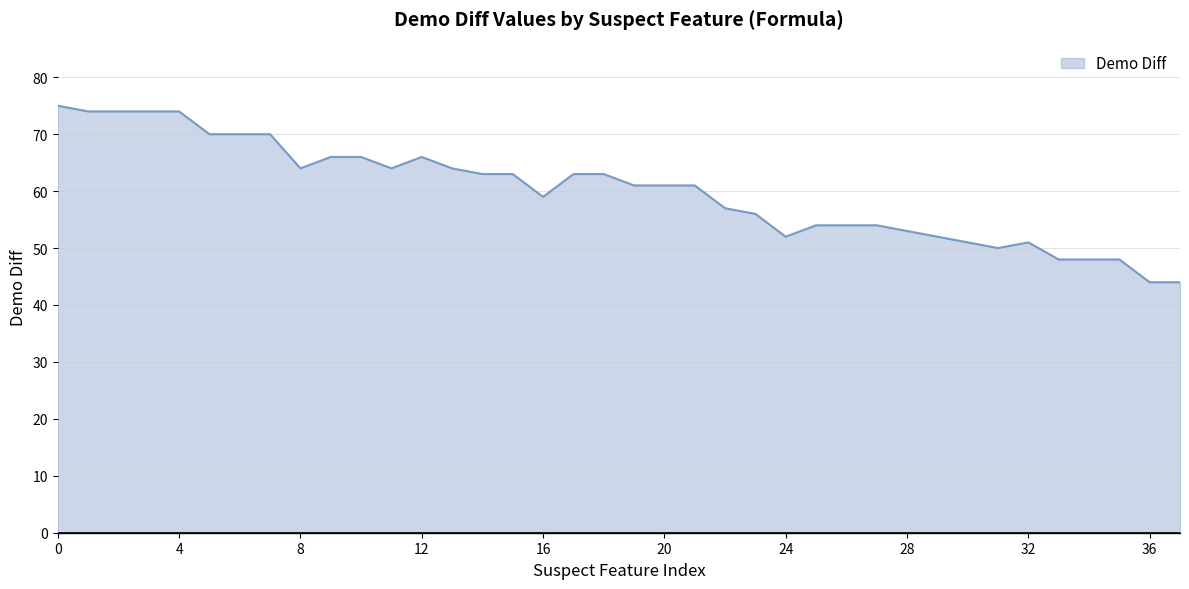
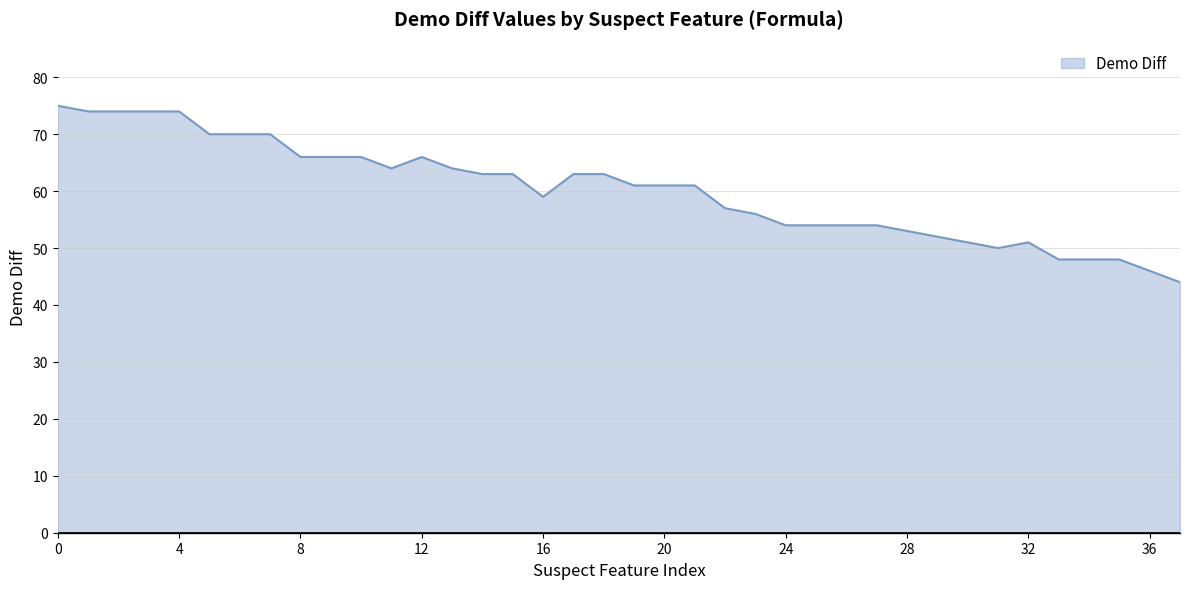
  {
    "0": 75,
    "4": 74,
-   "8": 64,
+   "8": 66,
    "12": 66,
    "16": 59,
    "20": 61,
-   "24": 52,
+   "24": 54,
    "28": 53,
    "32": 51,
-   "36": 44
+   "36": 46
  }
